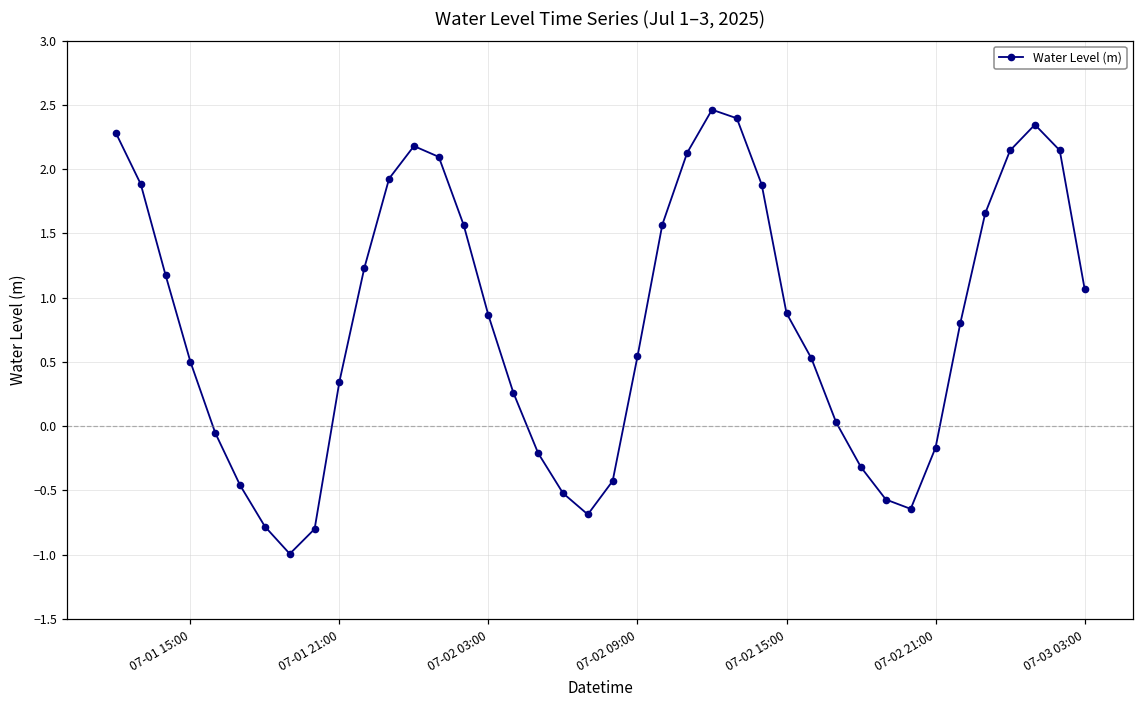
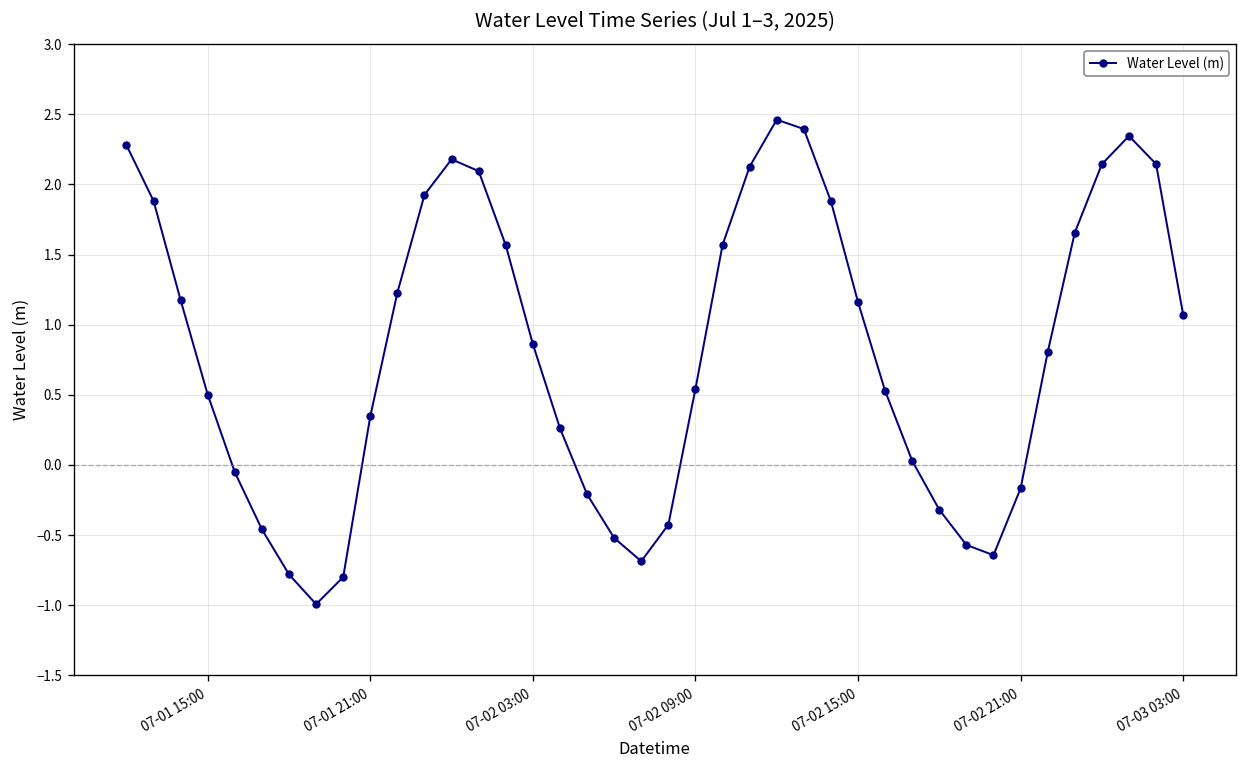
  {
    "07-01 15:00": 0.50,
    "07-01 21:00": 0.35,
    "07-02 03:00": 0.86,
    "07-02 09:00": 0.54,
-   "07-02 15:00": 0.88,
+   "07-02 15:00": 1.16,
    "07-02 21:00": -0.17,
    "07-03 03:00": 1.07
  }
